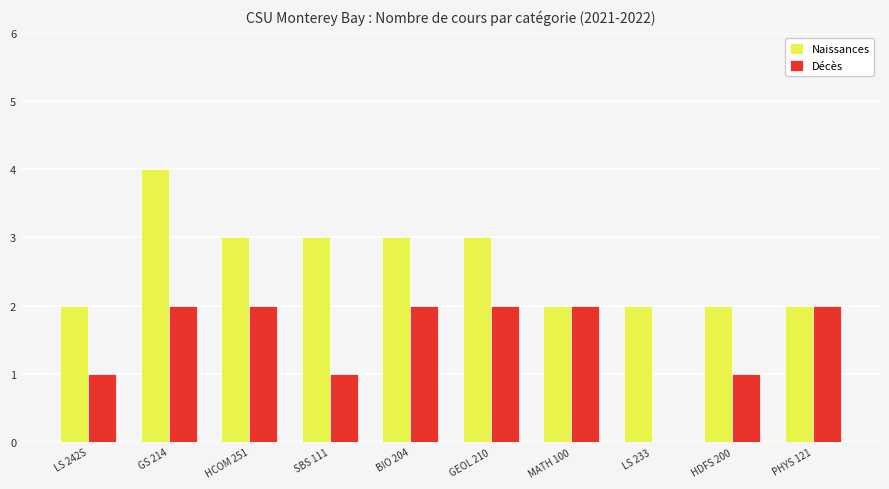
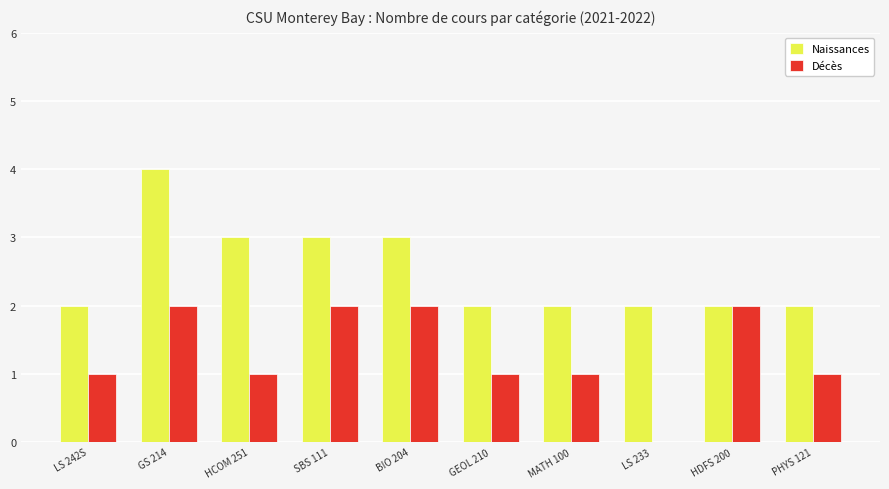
  {
    "Naissances": {
      "LS 242S": 2,
      "GS 214": 4,
      "HCOM 251": 3,
      "SBS 111": 3,
      "BIO 204": 3,
-     "GEOL 210": 3,
+     "GEOL 210": 2,
      "MATH 100": 2,
      "LS 233": 2,
      "HDFS 200": 2,
      "PHYS 121": 2
    },
    "Décès": {
      "LS 242S": 1,
      "GS 214": 2,
-     "HCOM 251": 2,
-     "SBS 111": 1,
+     "HCOM 251": 1,
+     "SBS 111": 2,
      "BIO 204": 2,
-     "GEOL 210": 2,
-     "MATH 100": 2,
+     "GEOL 210": 1,
+     "MATH 100": 1,
      "LS 233": 0,
-     "HDFS 200": 1,
-     "PHYS 121": 2
+     "HDFS 200": 2,
+     "PHYS 121": 1
    }
  }
